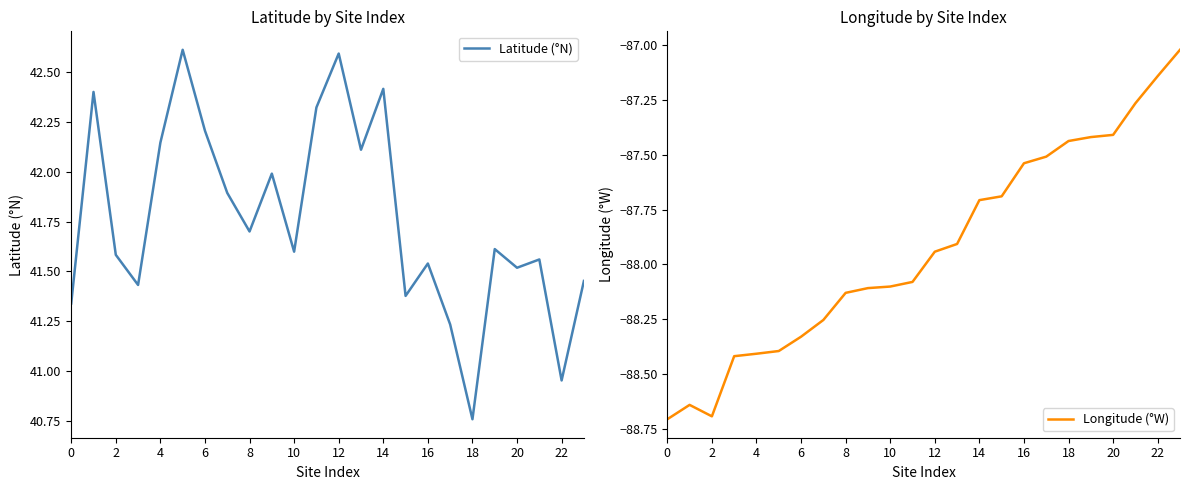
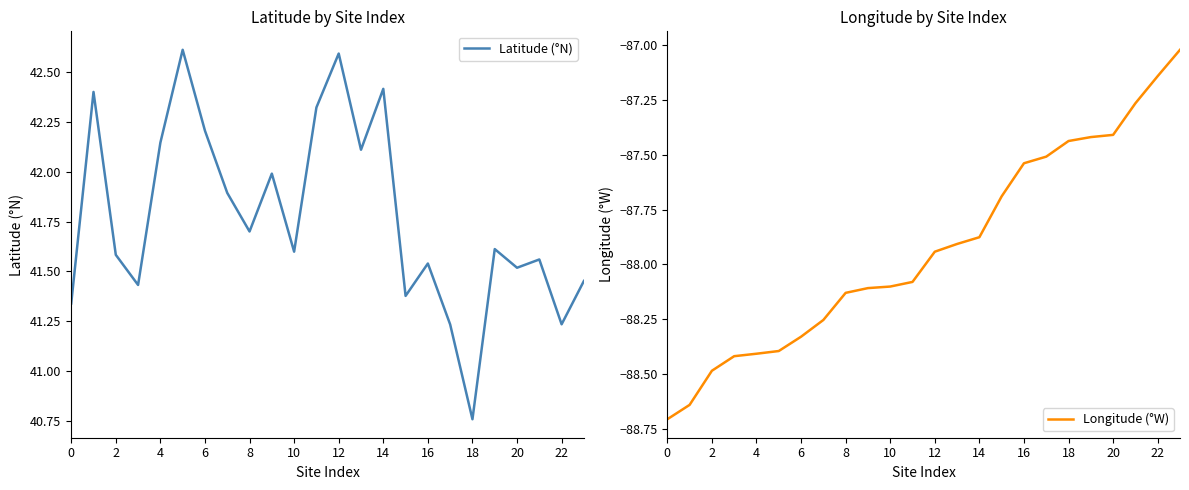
  {
    "Latitude by Site Index": {
      "0": 41.34,
      "2": 41.58,
      "4": 42.15,
      "6": 42.21,
      "8": 41.70,
      "10": 41.60,
      "12": 42.59,
      "14": 42.42,
      "16": 41.54,
      "18": 40.76,
      "20": 41.52,
-     "22": 40.95
+     "22": 41.24
    },
    "Longitude by Site Index": {
      "0": -88.71,
-     "2": -88.69,
+     "2": -88.49,
      "4": -88.41,
      "6": -88.33,
      "8": -88.13,
      "10": -88.10,
      "12": -87.94,
-     "14": -87.71,
+     "14": -87.88,
      "16": -87.54,
      "18": -87.44,
      "20": -87.41,
      "22": -87.14
    }
  }
